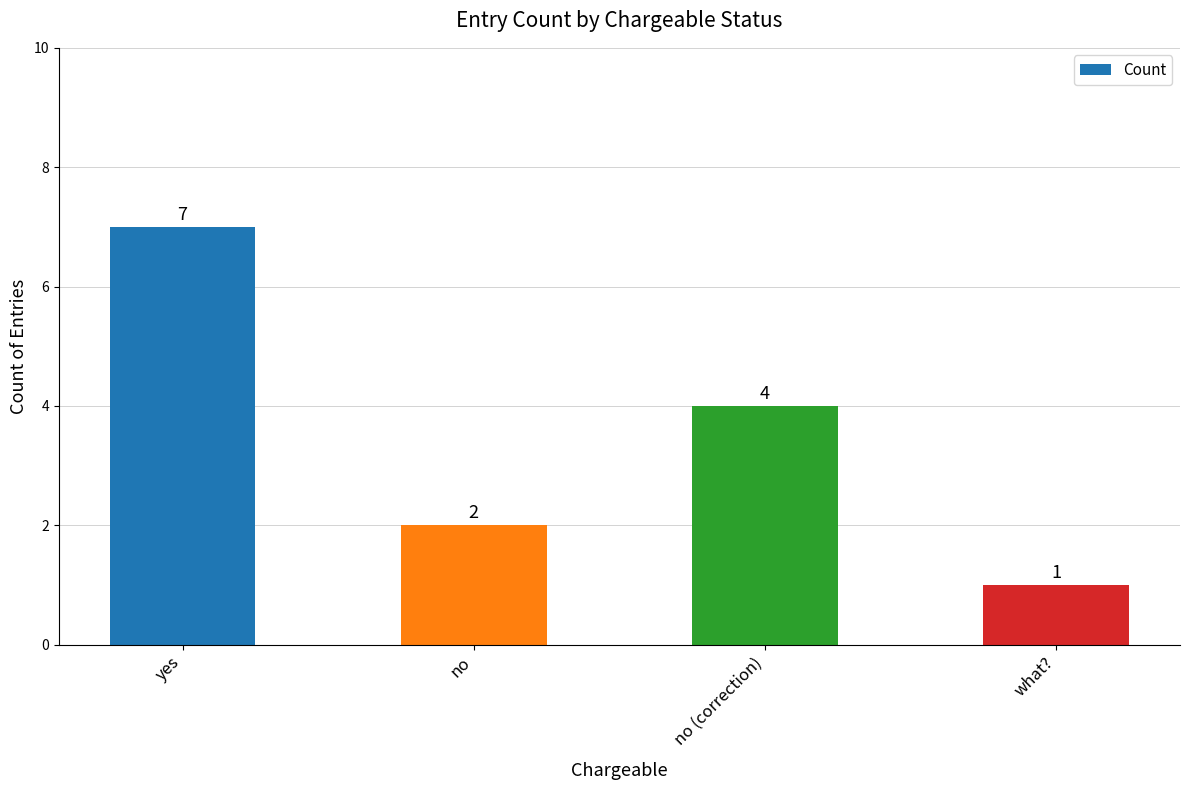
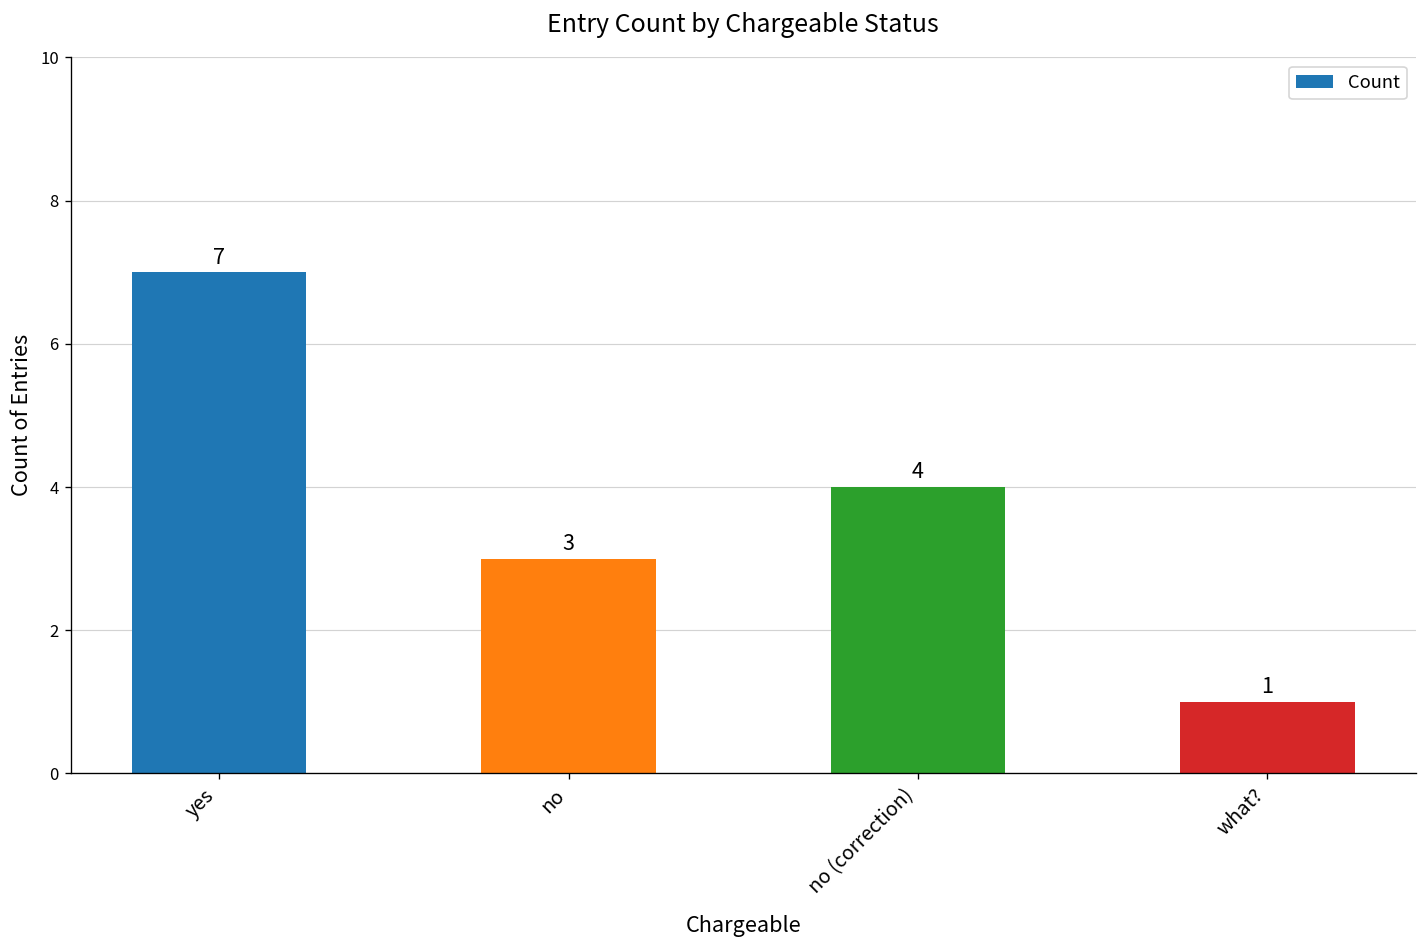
  {
    "yes": 7,
-   "no": 2,
+   "no": 3,
    "no (correction)": 4,
    "what?": 1
  }
